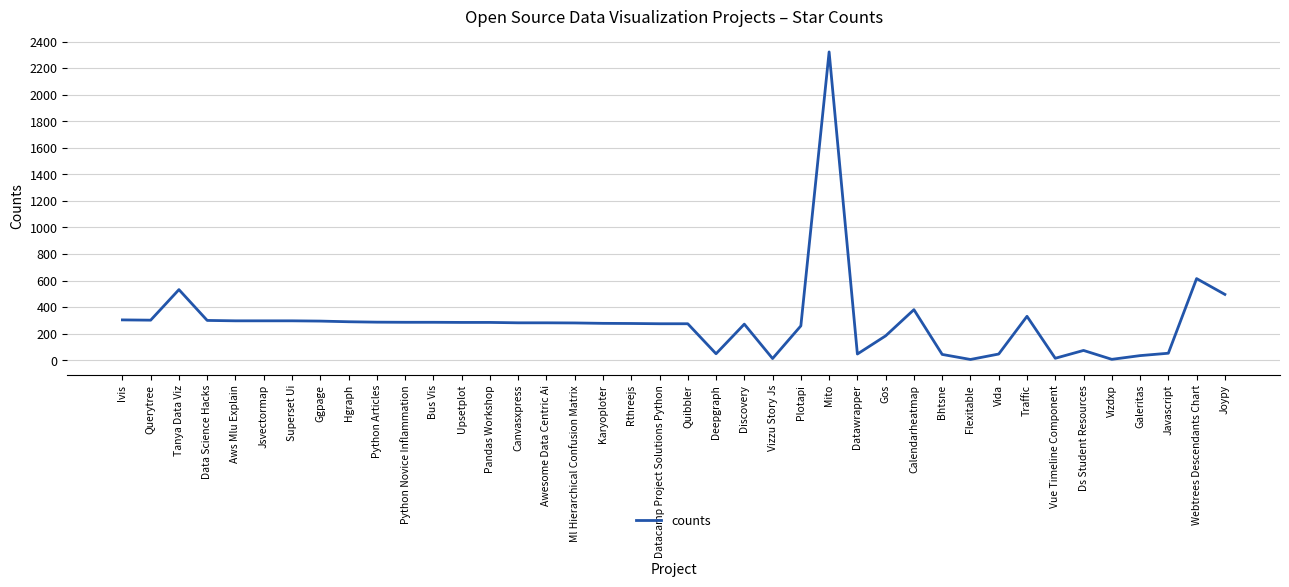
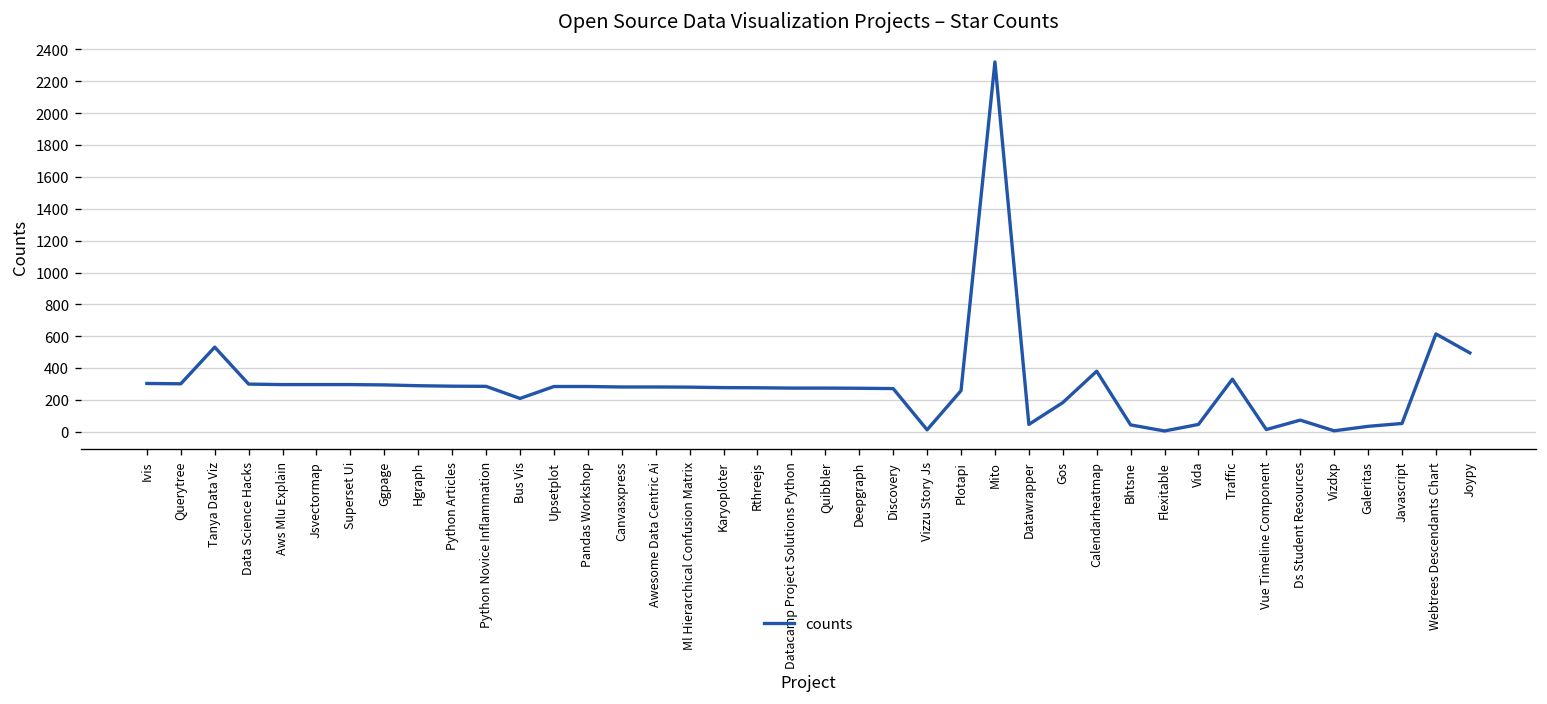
  {
    "Ivis": 300,
    "Querytree": 300,
    "Tanya Data Viz": 530,
    "Data Science Hacks": 300,
    "Aws Mlu Explain": 300,
    "Jsvectormap": 300,
    "Superset Ui": 300,
    "Ggpage": 300,
    "Hgraph": 290,
    "Python Articles": 290,
    "Python Novice Inflammation": 290,
-   "Bus Vis": 290,
+   "Bus Vis": 210,
    "Upsetplot": 290,
    "Pandas Workshop": 290,
    "Canvasxpress": 280,
    "Awesome Data Centric Ai": 280,
    "Ml Hierarchical Confusion Matrix": 280,
    "Karyoploter": 280,
    "Rthreejs": 280,
    "Datacamp Project Solutions Python": 280,
    "Quibbler": 280,
-   "Deepgraph": 50,
+   "Deepgraph": 270,
    "Discovery": 270,
    "Vizzu Story Js": 10,
    "Plotapi": 260,
    "Mito": 2320,
    "Datawrapper": 50,
    "Gos": 180,
    "Calendarheatmap": 380,
    "Bhtsne": 40,
    "Flexitable": 10,
    "Vida": 50,
    "Traffic": 330,
    "Vue Timeline Component": 20,
    "Ds Student Resources": 70,
    "Vizdxp": 10,
    "Galeritas": 40,
    "Javascript": 50,
    "Webtrees Descendants Chart": 620,
    "Joypy": 500
  }
